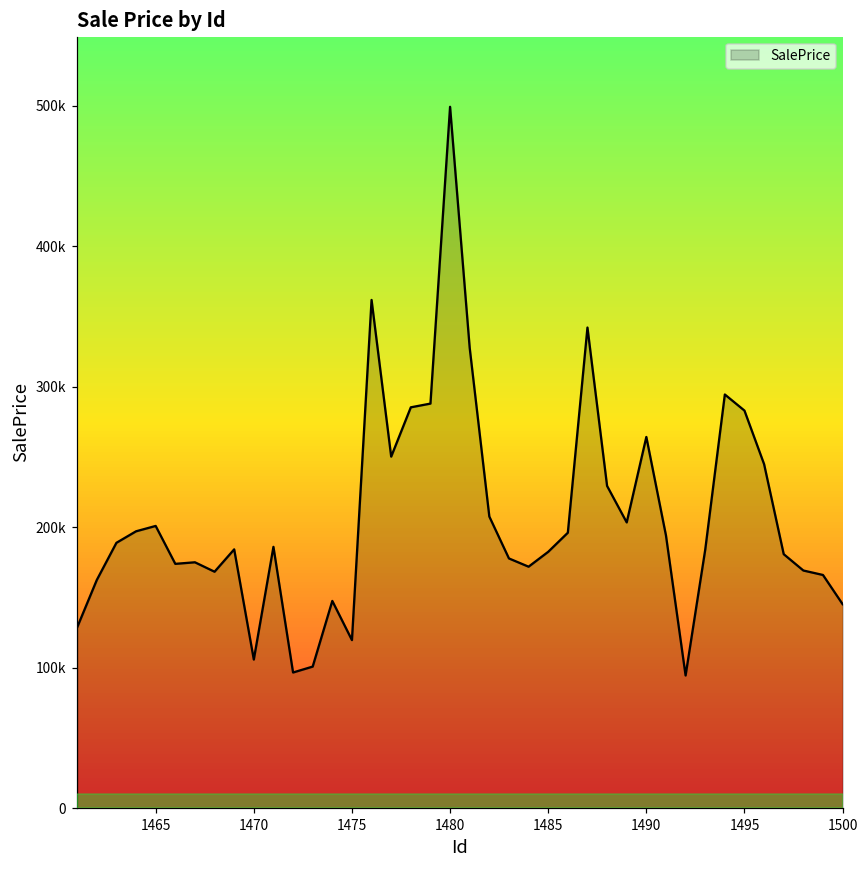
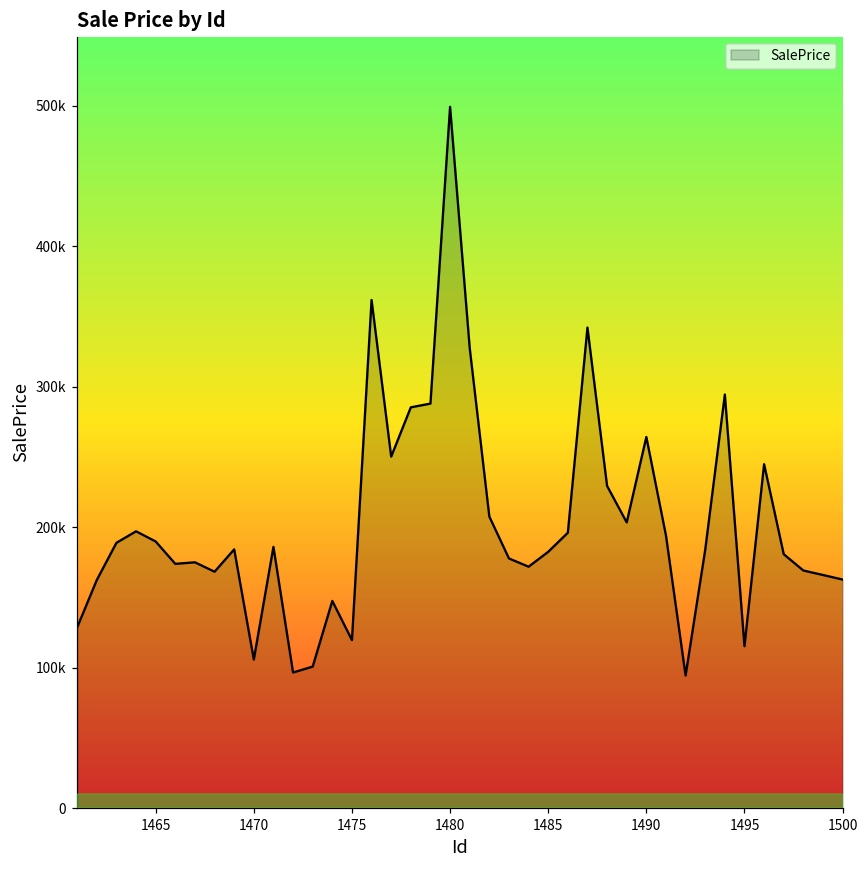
  {
-   "1465": 201000,
+   "1465": 190000,
    "1470": 106000,
    "1475": 120000,
    "1480": 499000,
    "1485": 182000,
    "1490": 264000,
-   "1495": 283000,
-   "1500": 145000
+   "1495": 115000,
+   "1500": 163000
  }
